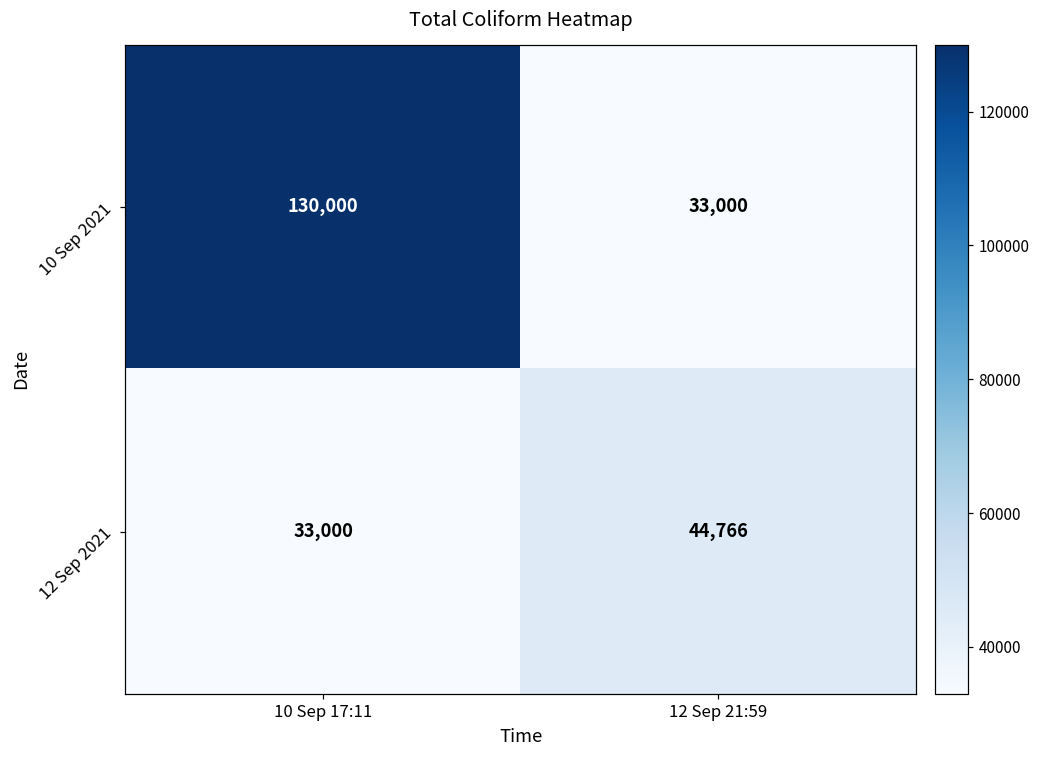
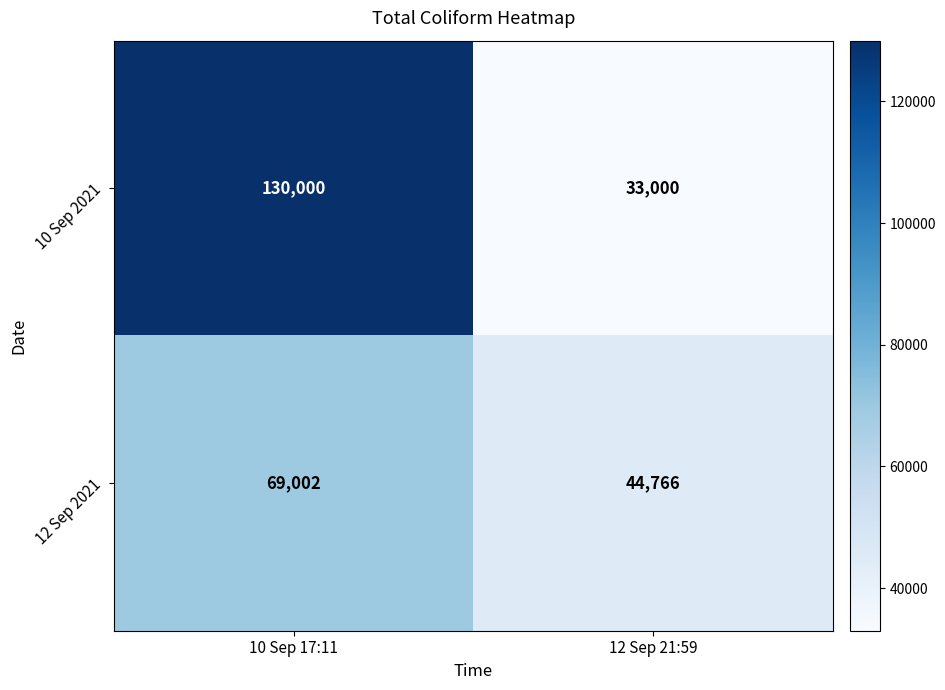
  {
    "10 Sep 2021": {
      "10 Sep 17:11": "130,000",
      "12 Sep 21:59": "33,000"
    },
    "12 Sep 2021": {
-     "10 Sep 17:11": "33,000",
+     "10 Sep 17:11": "69,002",
      "12 Sep 21:59": "44,766"
    }
  }
